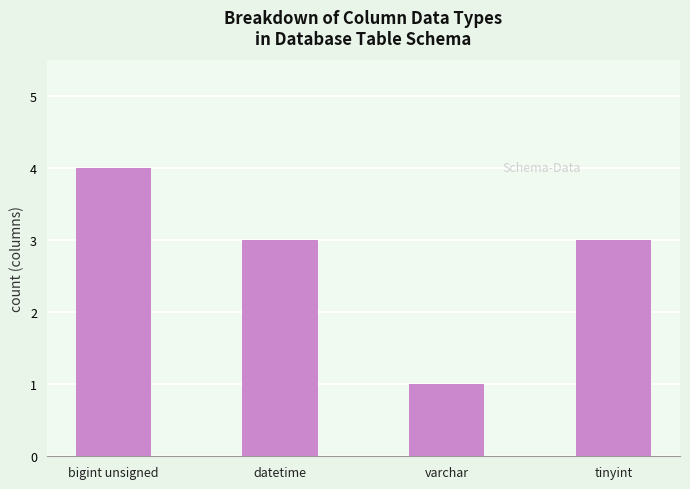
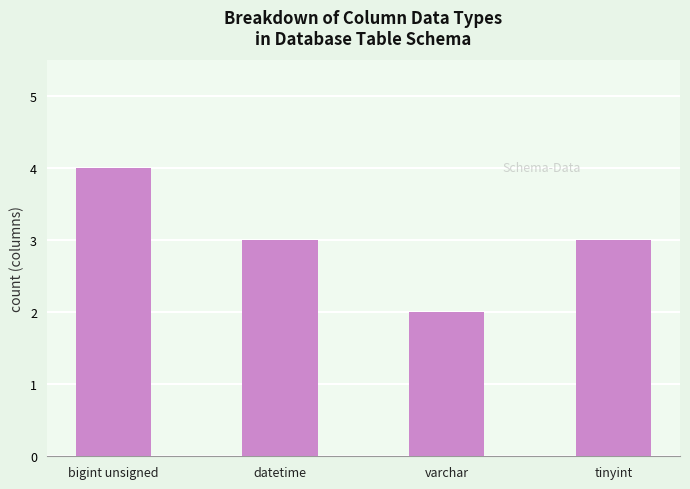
  {
    "bigint unsigned": 4,
    "datetime": 3,
-   "varchar": 1,
+   "varchar": 2,
    "tinyint": 3
  }
